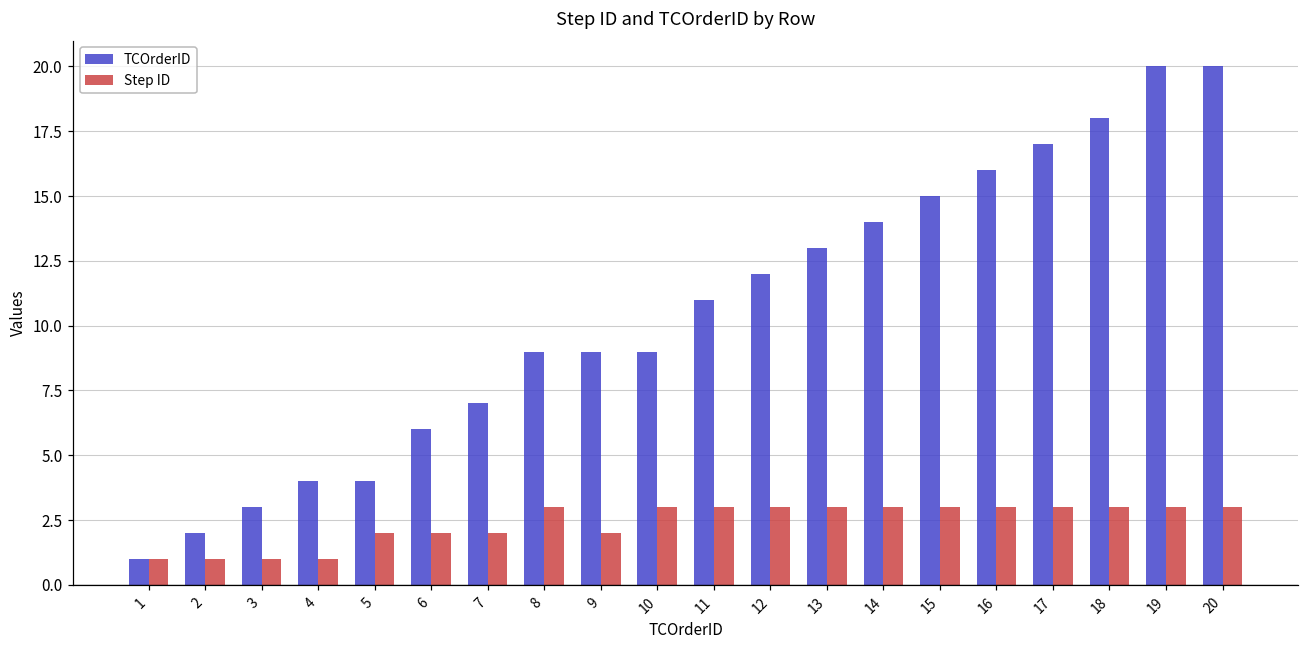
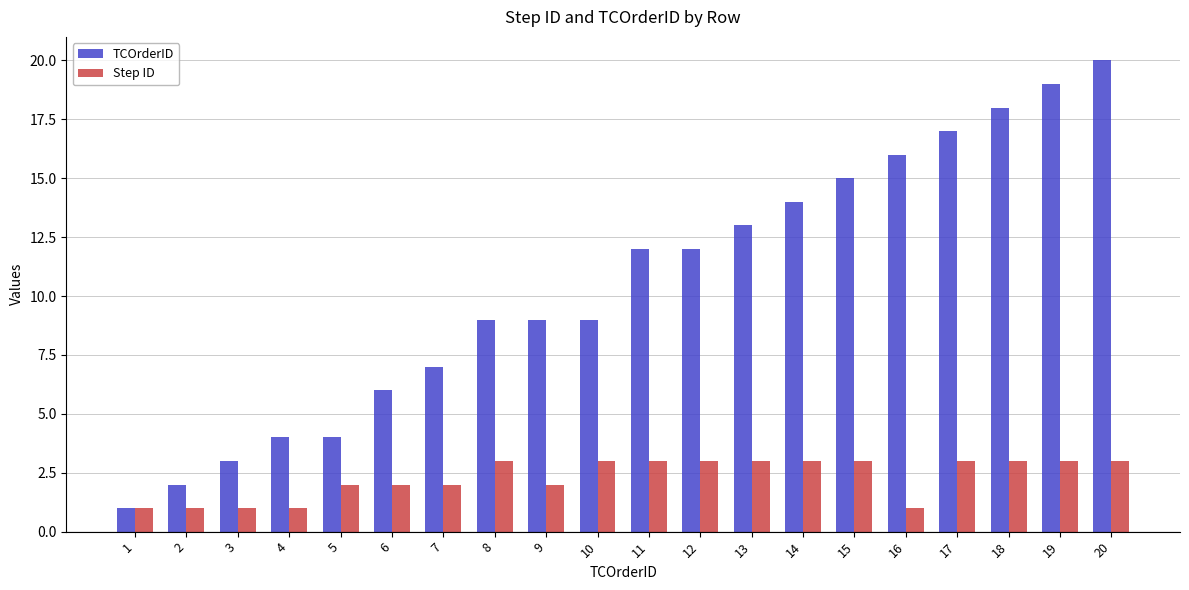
  {
    "TCOrderID": {
      "1": 1,
      "2": 2,
      "3": 3,
      "4": 4,
      "5": 4,
      "6": 6,
      "7": 7,
      "8": 9,
      "9": 9,
      "10": 9,
-     "11": 11,
+     "11": 12,
      "12": 12,
      "13": 13,
      "14": 14,
      "15": 15,
      "16": 16,
      "17": 17,
      "18": 18,
-     "19": 20,
+     "19": 19,
      "20": 20
    },
    "Step ID": {
      "1": 1,
      "2": 1,
      "3": 1,
      "4": 1,
      "5": 2,
      "6": 2,
      "7": 2,
      "8": 3,
      "9": 2,
      "10": 3,
      "11": 3,
      "12": 3,
      "13": 3,
      "14": 3,
      "15": 3,
-     "16": 3,
+     "16": 1,
      "17": 3,
      "18": 3,
      "19": 3,
      "20": 3
    }
  }
